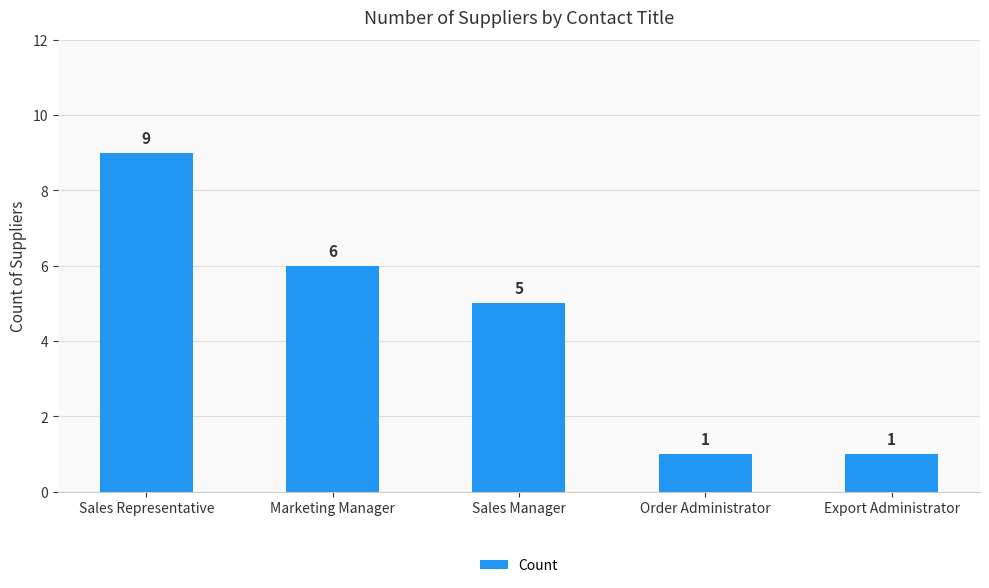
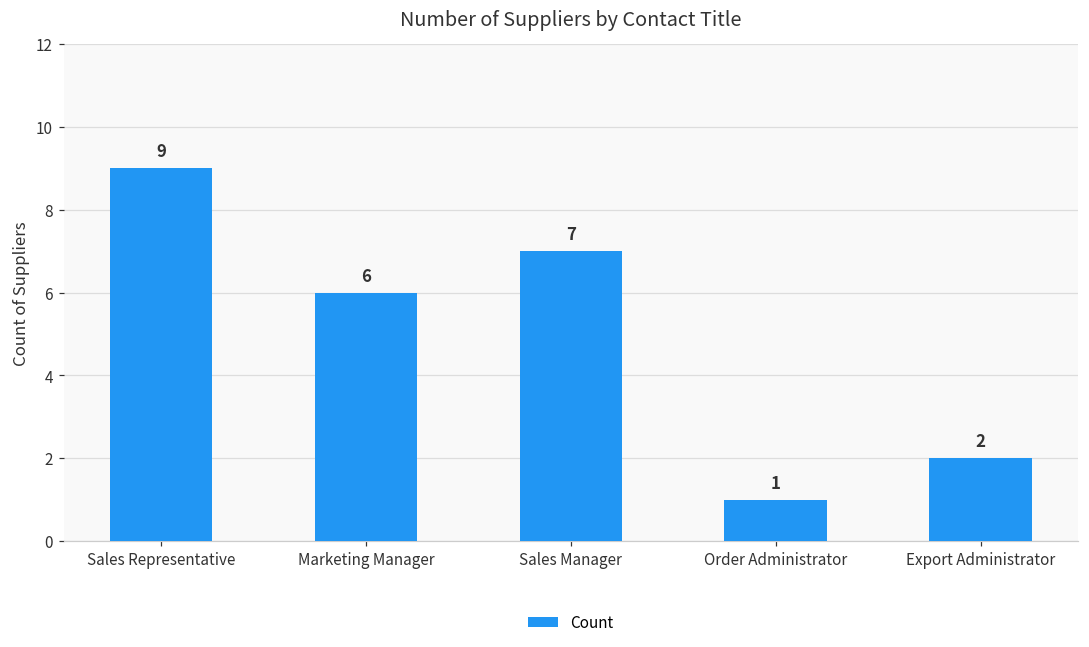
  {
    "Sales Representative": 9,
    "Marketing Manager": 6,
-   "Sales Manager": 5,
+   "Sales Manager": 7,
    "Order Administrator": 1,
-   "Export Administrator": 1
+   "Export Administrator": 2
  }
